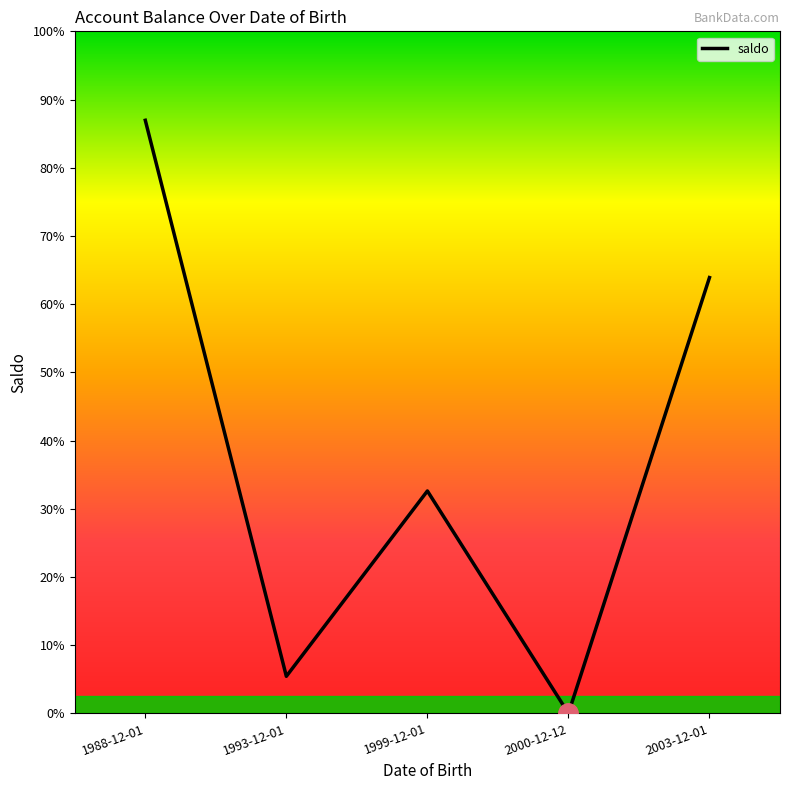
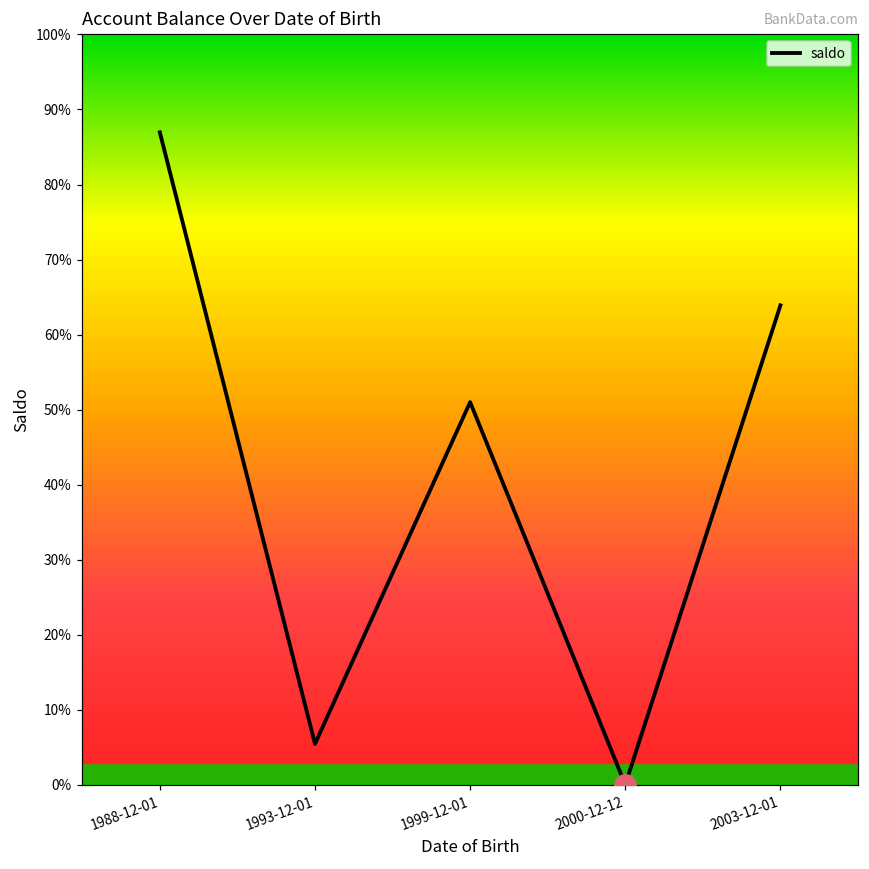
  {
    "saldo": {
      "1988-12-01": "87%",
      "1993-12-01": "5%",
-     "1999-12-01": "33%",
+     "1999-12-01": "51%",
      "2003-12-01": "64%"
    }
  }
